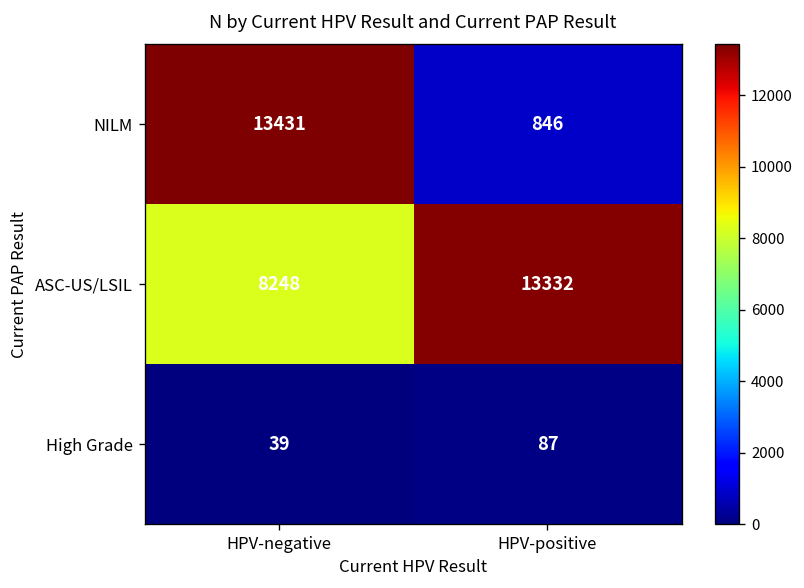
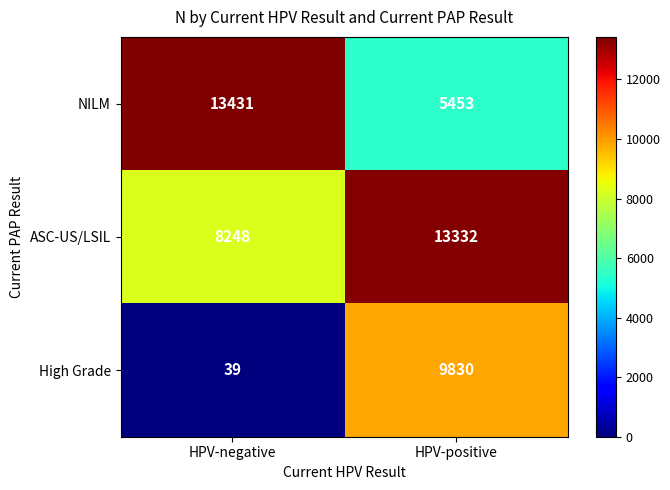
  {
    "NILM": {
      "HPV-negative": 13431,
-     "HPV-positive": 846
+     "HPV-positive": 5453
    },
    "ASC-US/LSIL": {
      "HPV-negative": 8248,
      "HPV-positive": 13332
    },
    "High Grade": {
      "HPV-negative": 39,
-     "HPV-positive": 87
+     "HPV-positive": 9830
    }
  }
